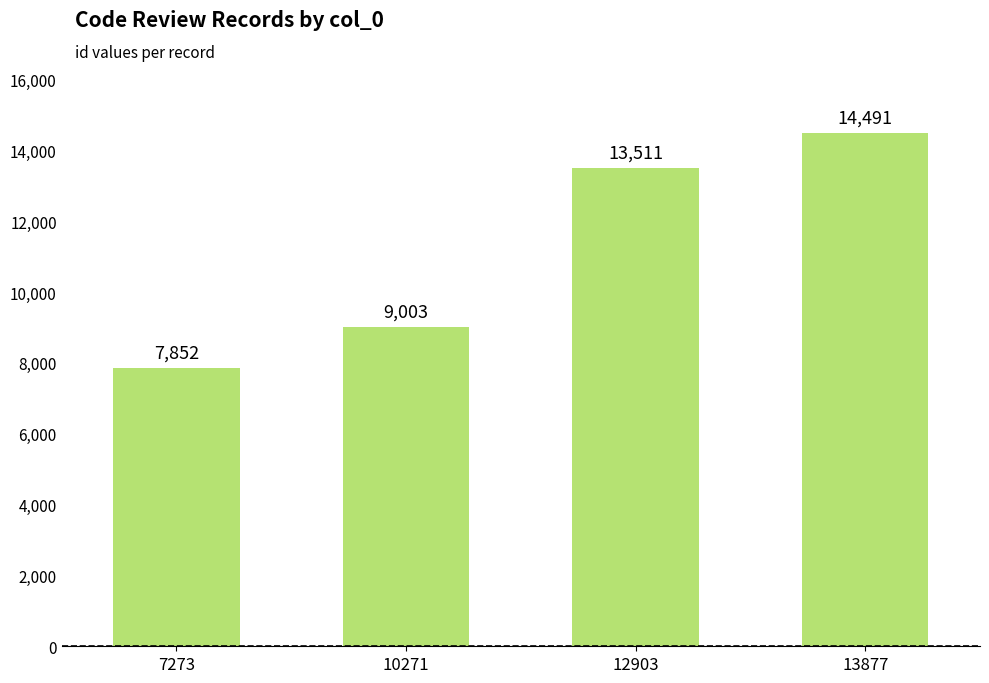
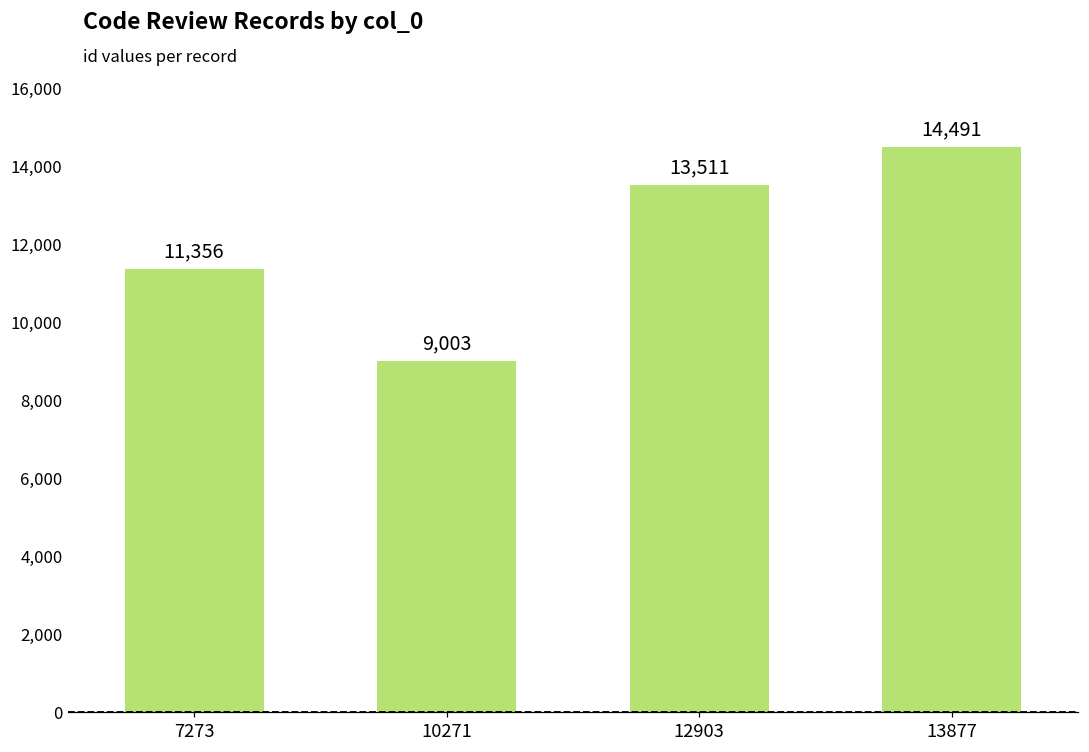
  {
-   "7273": "7,852",
+   "7273": "11,356",
    "10271": "9,003",
    "12903": "13,511",
    "13877": "14,491"
  }
